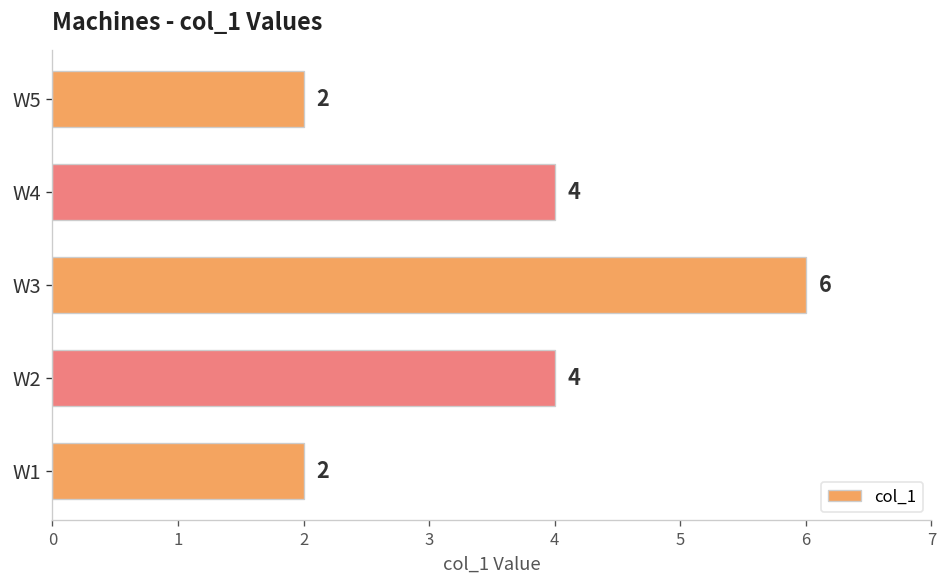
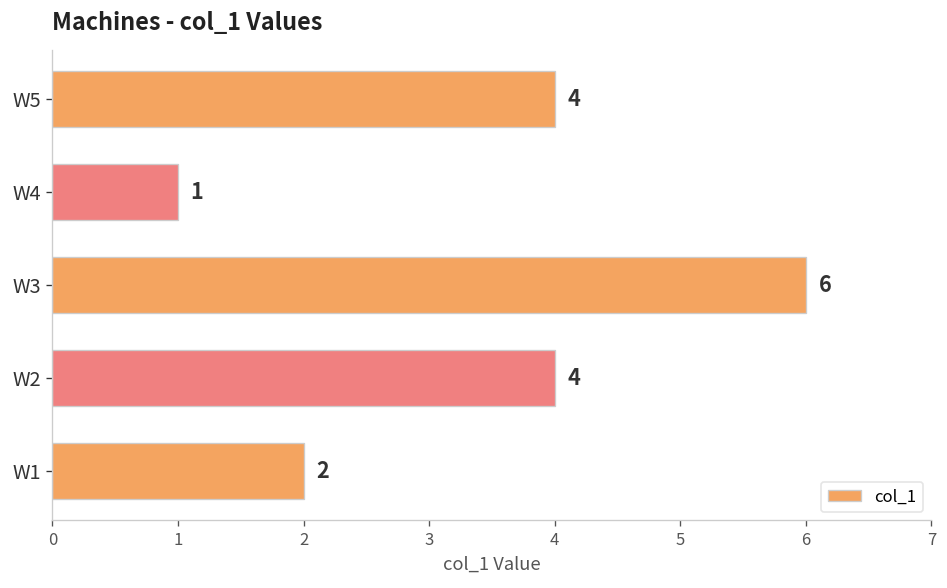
  {
-   "W5": 2,
-   "W4": 4,
+   "W5": 4,
+   "W4": 1,
    "W3": 6,
    "W2": 4,
    "W1": 2
  }
